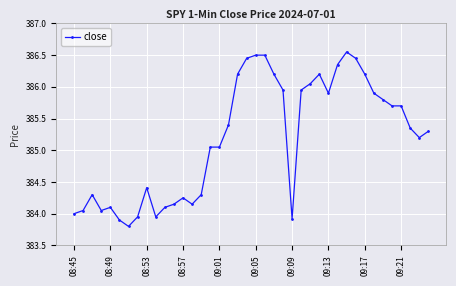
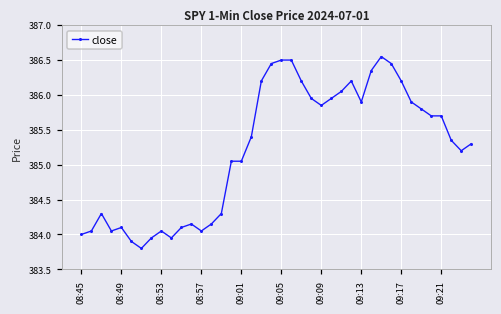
  {
    "08:45": 384.0,
    "08:49": 384.1,
-   "08:53": 384.4,
-   "08:57": 384.3,
+   "08:53": 384.1,
+   "08:57": 384.1,
    "09:01": 385.1,
    "09:05": 386.5,
-   "09:09": 383.9,
+   "09:09": 385.9,
    "09:13": 385.9,
    "09:17": 386.2,
    "09:21": 385.7
  }
